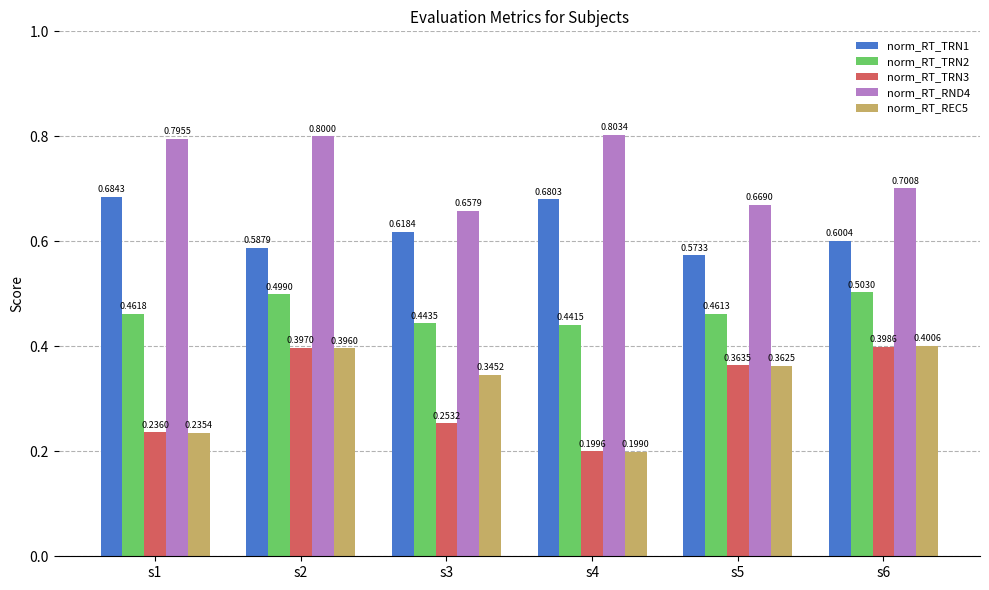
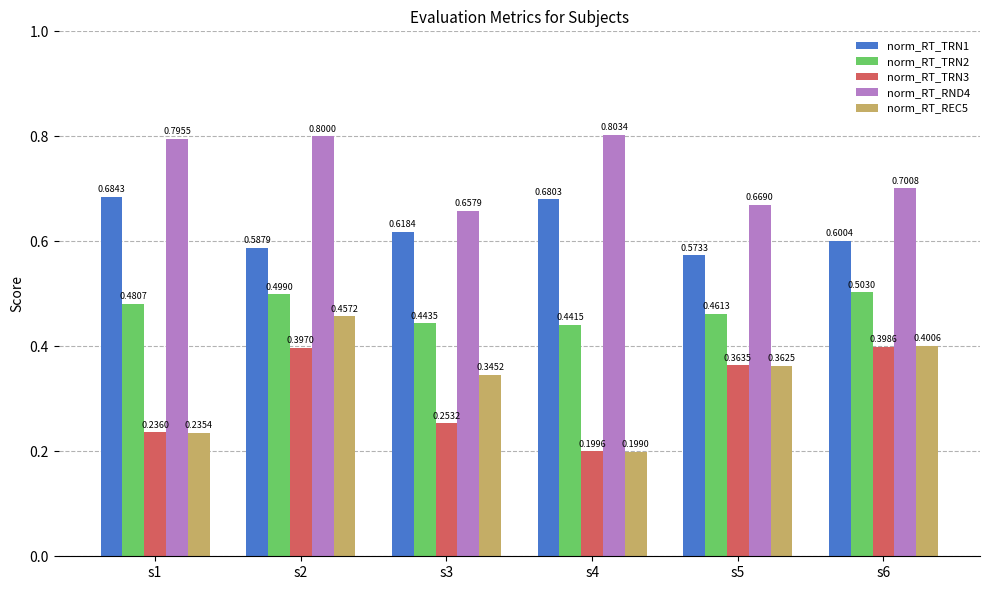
  {
    "norm_RT_TRN1": {
      "s1": 0.6843,
      "s2": 0.5879,
      "s3": 0.6184,
      "s4": 0.6803,
      "s5": 0.5733,
      "s6": 0.6004
    },
    "norm_RT_TRN2": {
-     "s1": 0.4618,
+     "s1": 0.4807,
      "s2": 0.4990,
      "s3": 0.4435,
      "s4": 0.4415,
      "s5": 0.4613,
      "s6": 0.5030
    },
    "norm_RT_TRN3": {
      "s1": 0.2360,
      "s2": 0.3970,
      "s3": 0.2532,
      "s4": 0.1996,
      "s5": 0.3635,
      "s6": 0.3986
    },
    "norm_RT_RND4": {
      "s1": 0.7955,
      "s2": 0.8000,
      "s3": 0.6579,
      "s4": 0.8034,
      "s5": 0.6690,
      "s6": 0.7008
    },
    "norm_RT_REC5": {
      "s1": 0.2354,
-     "s2": 0.3960,
+     "s2": 0.4572,
      "s3": 0.3452,
      "s4": 0.1990,
      "s5": 0.3625,
      "s6": 0.4006
    }
  }
